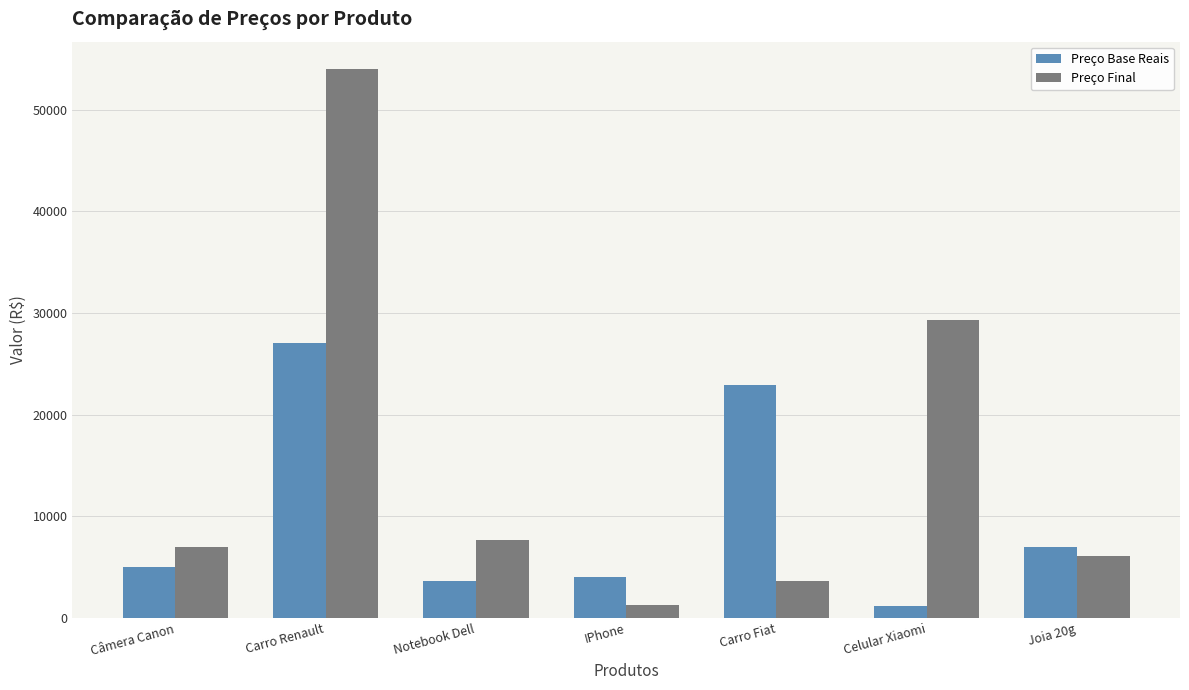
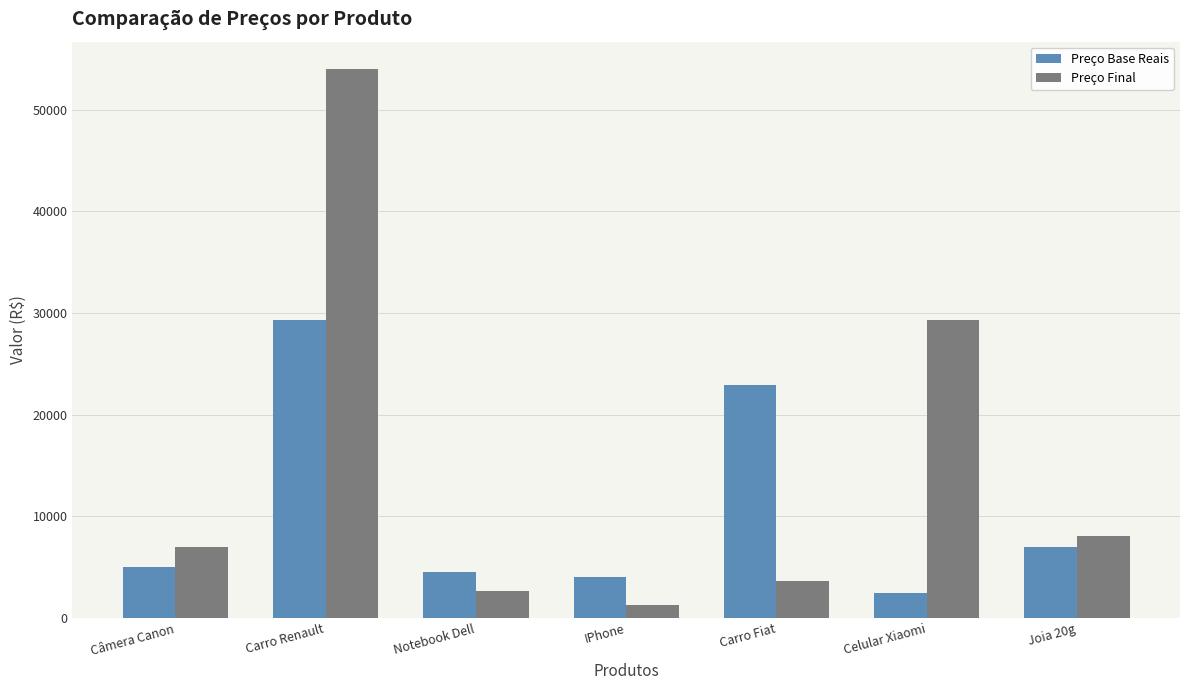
  {
    "Preço Base Reais": {
      "Câmera Canon": 5000,
-     "Carro Renault": 27000,
-     "Notebook Dell": 3600,
+     "Carro Renault": 29300,
+     "Notebook Dell": 4500,
      "IPhone": 4000,
      "Carro Fiat": 22900,
-     "Celular Xiaomi": 1200,
+     "Celular Xiaomi": 2400,
      "Joia 20g": 7000
    },
    "Preço Final": {
      "Câmera Canon": 7000,
      "Carro Renault": 54000,
-     "Notebook Dell": 7600,
+     "Notebook Dell": 2700,
      "IPhone": 1200,
      "Carro Fiat": 3700,
      "Celular Xiaomi": 29300,
-     "Joia 20g": 6100
+     "Joia 20g": 8100
    }
  }
